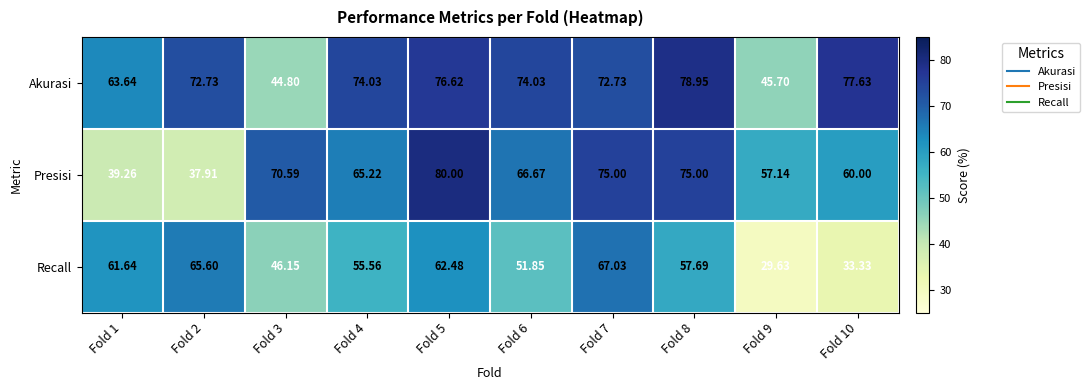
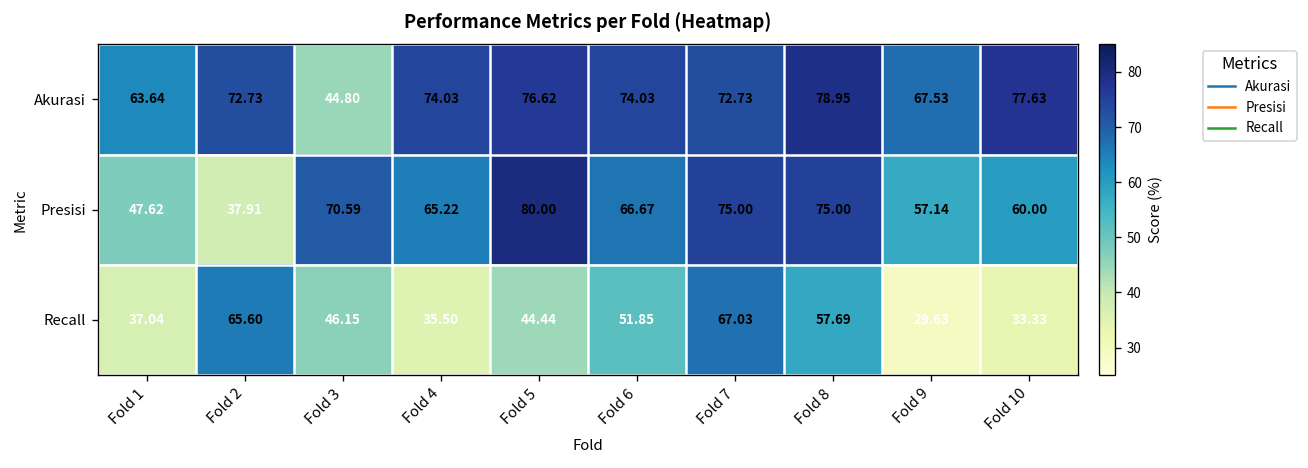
  {
    "Akurasi": {
      "Fold 1": 63.64,
      "Fold 2": 72.73,
      "Fold 3": 44.80,
      "Fold 4": 74.03,
      "Fold 5": 76.62,
      "Fold 6": 74.03,
      "Fold 7": 72.73,
      "Fold 8": 78.95,
-     "Fold 9": 45.70,
+     "Fold 9": 67.53,
      "Fold 10": 77.63
    },
    "Presisi": {
-     "Fold 1": 39.26,
+     "Fold 1": 47.62,
      "Fold 2": 37.91,
      "Fold 3": 70.59,
      "Fold 4": 65.22,
      "Fold 5": 80.00,
      "Fold 6": 66.67,
      "Fold 7": 75.00,
      "Fold 8": 75.00,
      "Fold 9": 57.14,
      "Fold 10": 60.00
    },
    "Recall": {
-     "Fold 1": 61.64,
+     "Fold 1": 37.04,
      "Fold 2": 65.60,
      "Fold 3": 46.15,
-     "Fold 4": 55.56,
-     "Fold 5": 62.48,
+     "Fold 4": 35.50,
+     "Fold 5": 44.44,
      "Fold 6": 51.85,
      "Fold 7": 67.03,
      "Fold 8": 57.69,
      "Fold 9": 29.63,
      "Fold 10": 33.33
    }
  }
